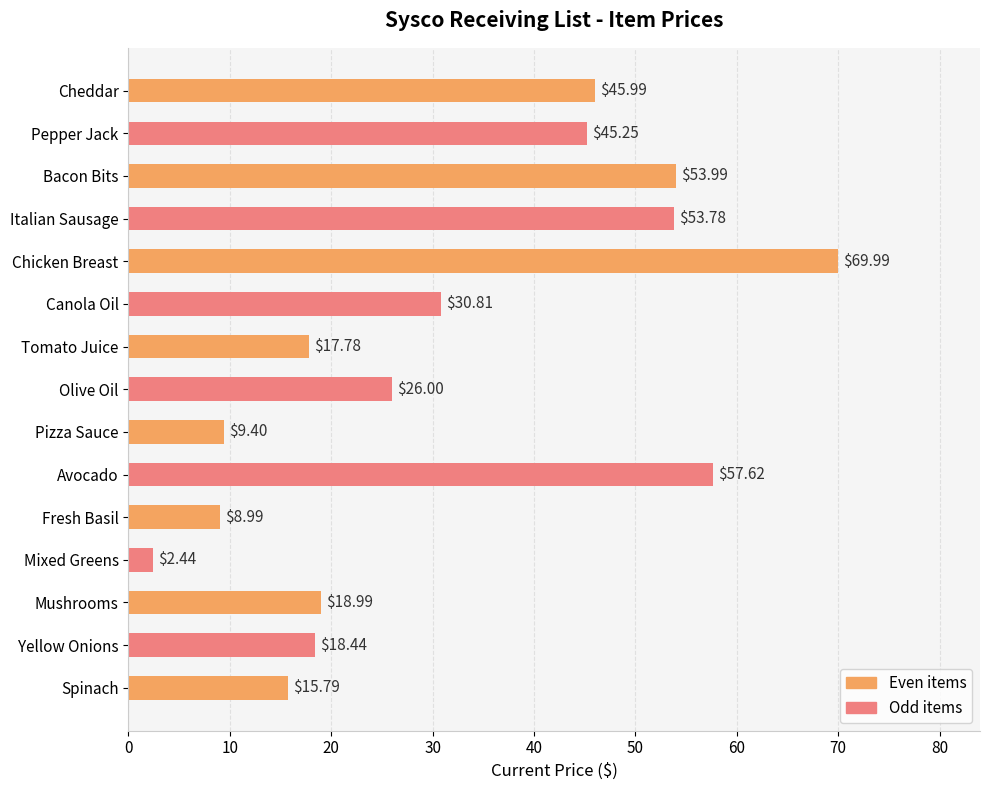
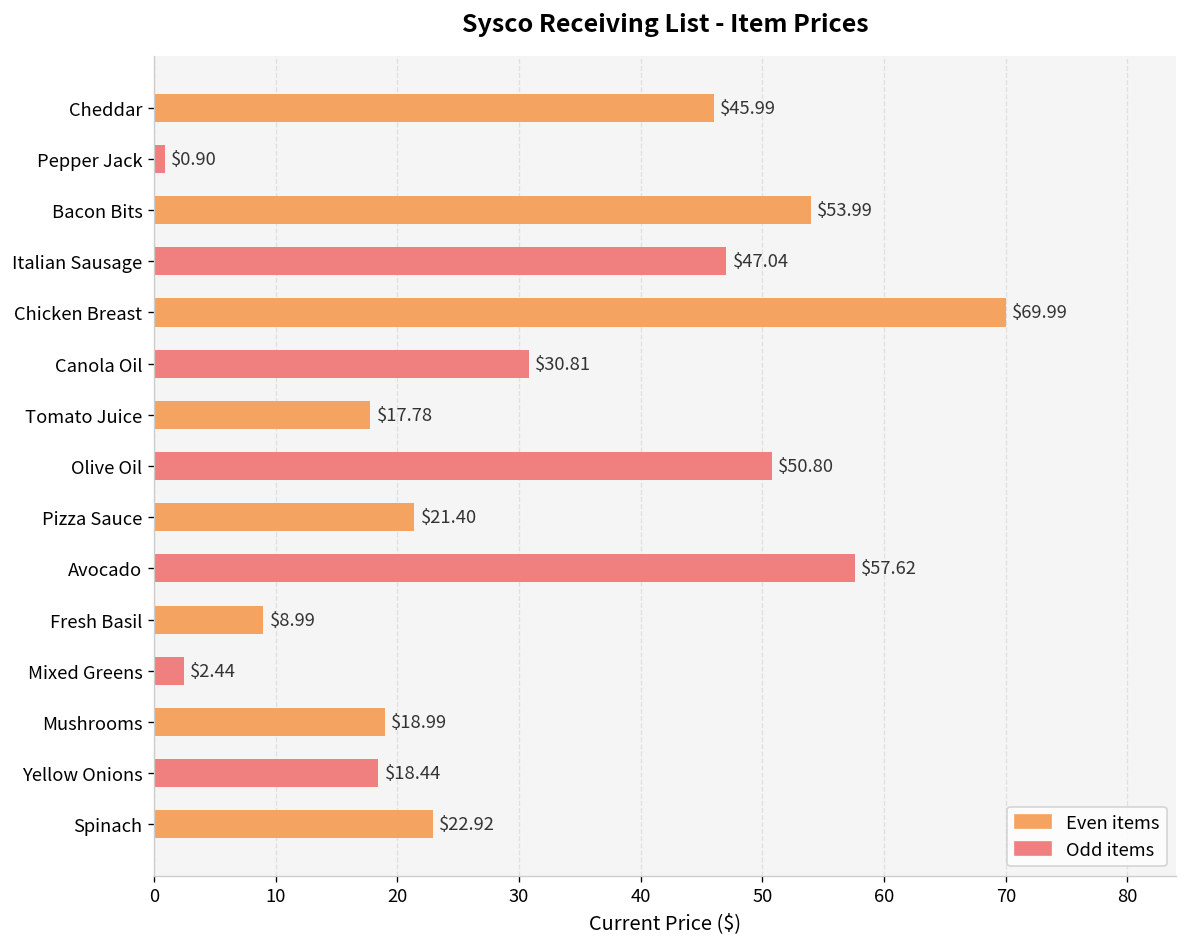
  {
    "Cheddar": "$45.99",
-   "Pepper Jack": "$45.25",
+   "Pepper Jack": "$0.90",
    "Bacon Bits": "$53.99",
-   "Italian Sausage": "$53.78",
+   "Italian Sausage": "$47.04",
    "Chicken Breast": "$69.99",
    "Canola Oil": "$30.81",
    "Tomato Juice": "$17.78",
-   "Olive Oil": "$26.00",
-   "Pizza Sauce": "$9.40",
+   "Olive Oil": "$50.80",
+   "Pizza Sauce": "$21.40",
    "Avocado": "$57.62",
    "Fresh Basil": "$8.99",
    "Mixed Greens": "$2.44",
    "Mushrooms": "$18.99",
    "Yellow Onions": "$18.44",
-   "Spinach": "$15.79"
+   "Spinach": "$22.92"
  }
